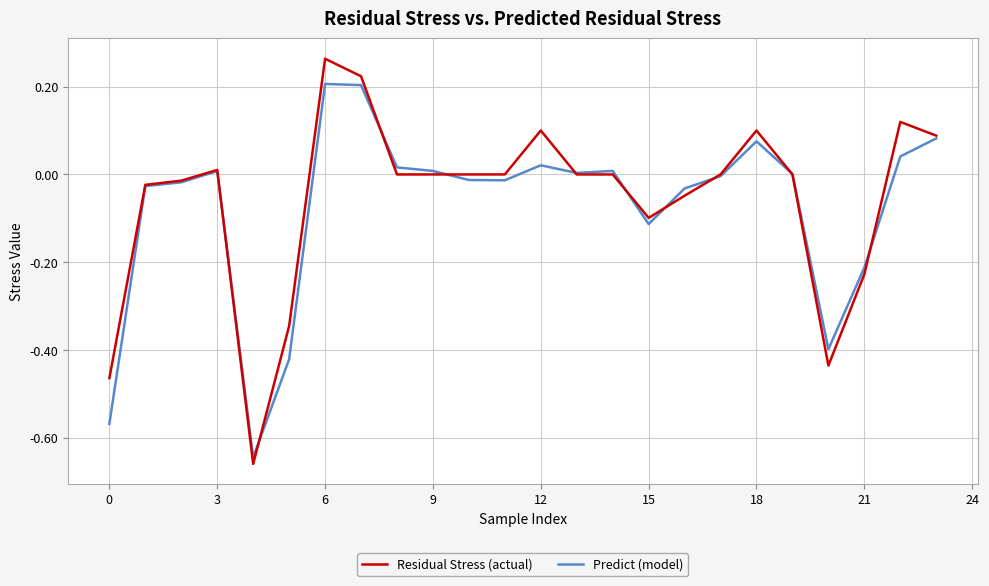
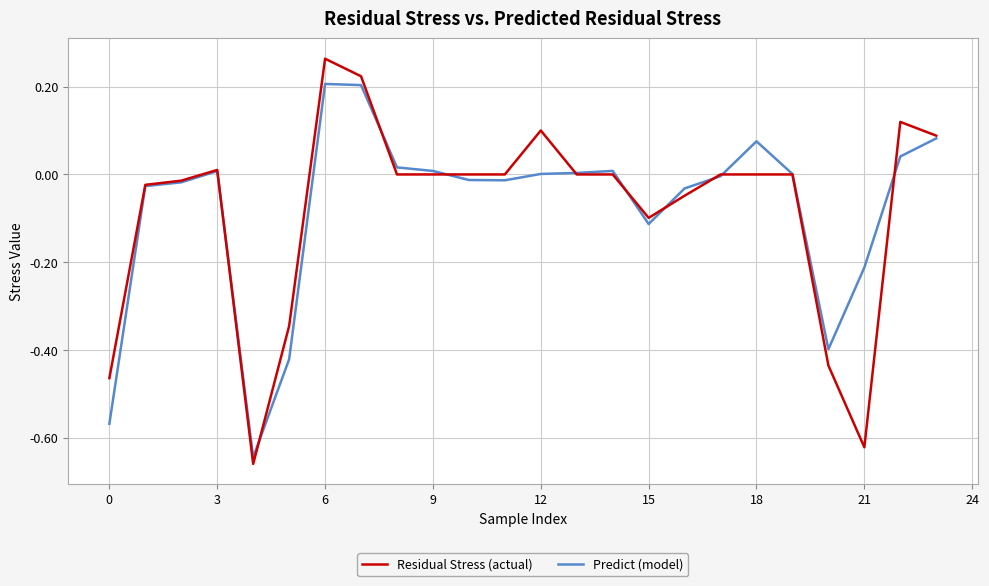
  {
    "Residual Stress (actual)": {
      "0": -0.46,
      "6": 0.26,
      "9": 0.00,
      "12": 0.10,
      "15": -0.10,
-     "18": 0.1,
-     "21": -0.23
+     "18": 0.0,
+     "21": -0.62
    },
    "Predict (model)": {
      "0": -0.57,
      "6": 0.21,
      "9": 0.01,
-     "12": 0.02,
+     "12": 0.00,
      "15": -0.11,
      "18": 0.08,
      "21": -0.21
    }
  }
